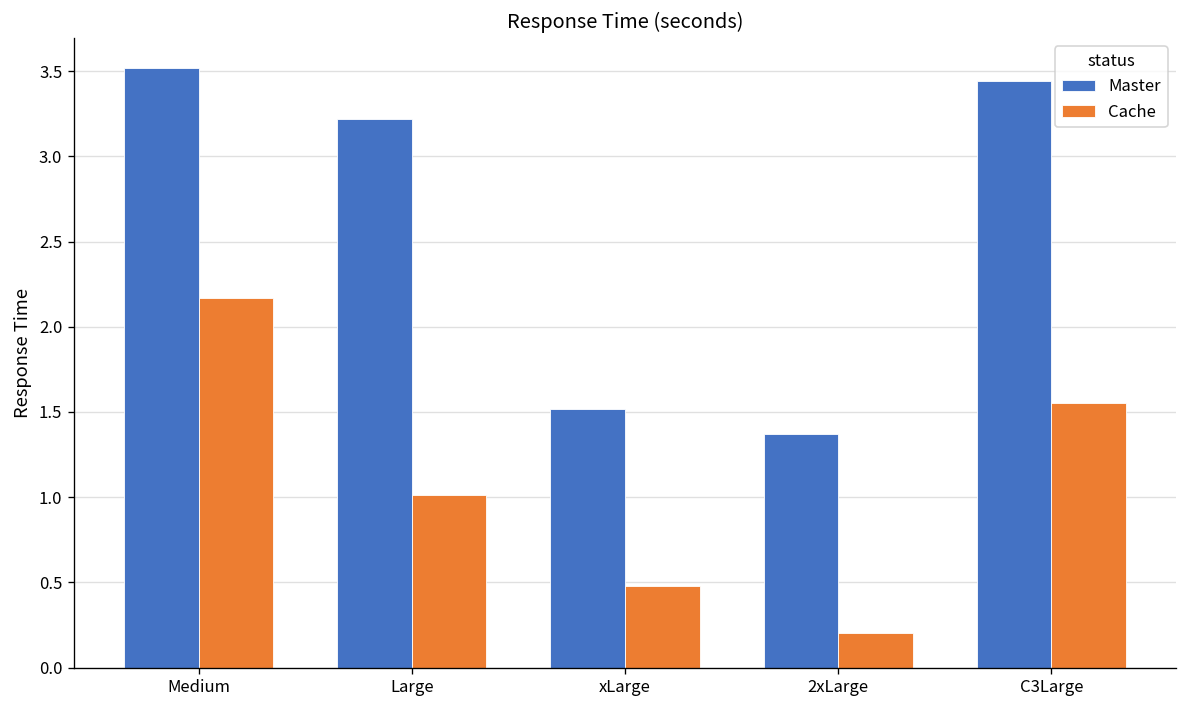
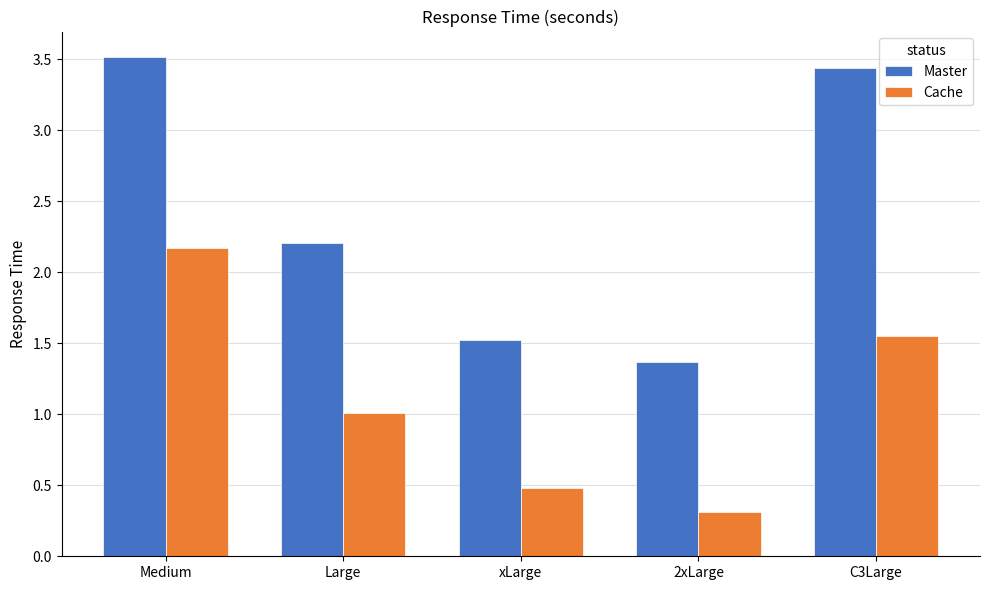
  {
    "Master": {
      "Medium": 3.52,
-     "Large": 3.22,
+     "Large": 2.21,
      "xLarge": 1.52,
      "2xLarge": 1.37,
      "C3Large": 3.44
    },
    "Cache": {
      "Medium": 2.17,
      "Large": 1.01,
      "xLarge": 0.48,
-     "2xLarge": 0.20,
+     "2xLarge": 0.31,
      "C3Large": 1.55
    }
  }
